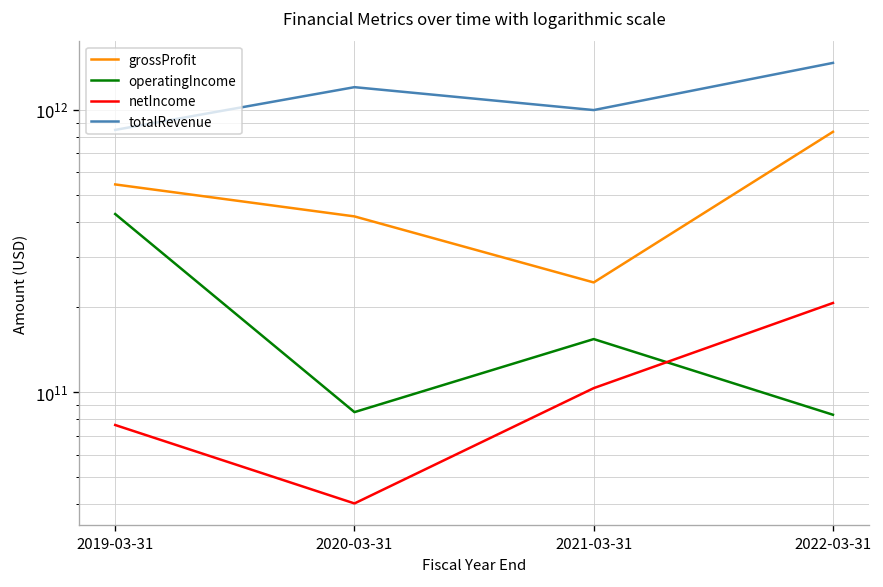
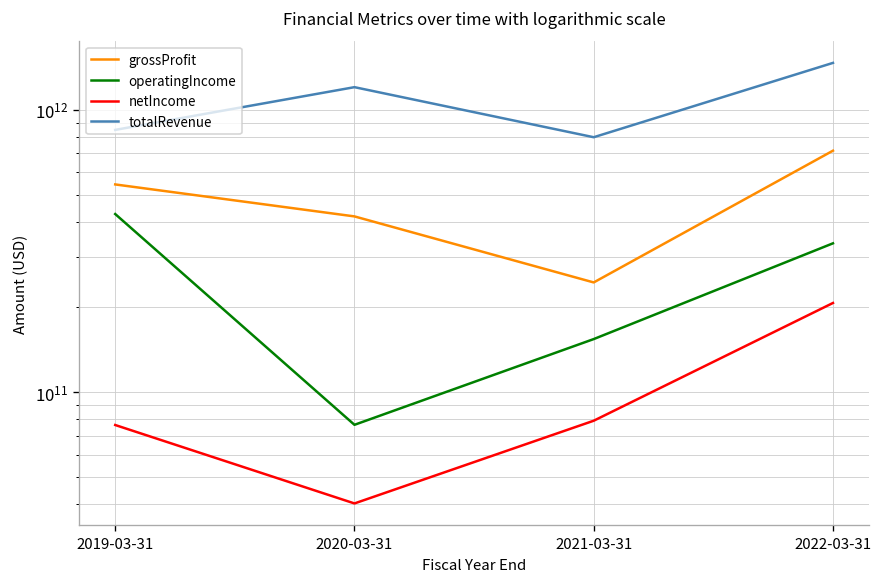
  {
    "grossProfit": {
      "2019-03-31": 540000000000,
      "2020-03-31": 420000000000,
      "2021-03-31": 240000000000,
-     "2022-03-31": 830000000000
+     "2022-03-31": 720000000000
    },
    "operatingIncome": {
      "2019-03-31": 430000000000,
-     "2020-03-31": 85000000000,
+     "2020-03-31": 77000000000,
      "2021-03-31": 150000000000,
-     "2022-03-31": 83000000000
+     "2022-03-31": 340000000000
    },
    "netIncome": {
      "2019-03-31": 76000000000,
      "2020-03-31": 40000000000,
-     "2021-03-31": 100000000000,
+     "2021-03-31": 79000000000,
      "2022-03-31": 210000000000
    },
    "totalRevenue": {
      "2019-03-31": 850000000000,
      "2020-03-31": 1200000000000,
-     "2021-03-31": 1000000000000,
+     "2021-03-31": 800000000000,
      "2022-03-31": 1500000000000
    }
  }
